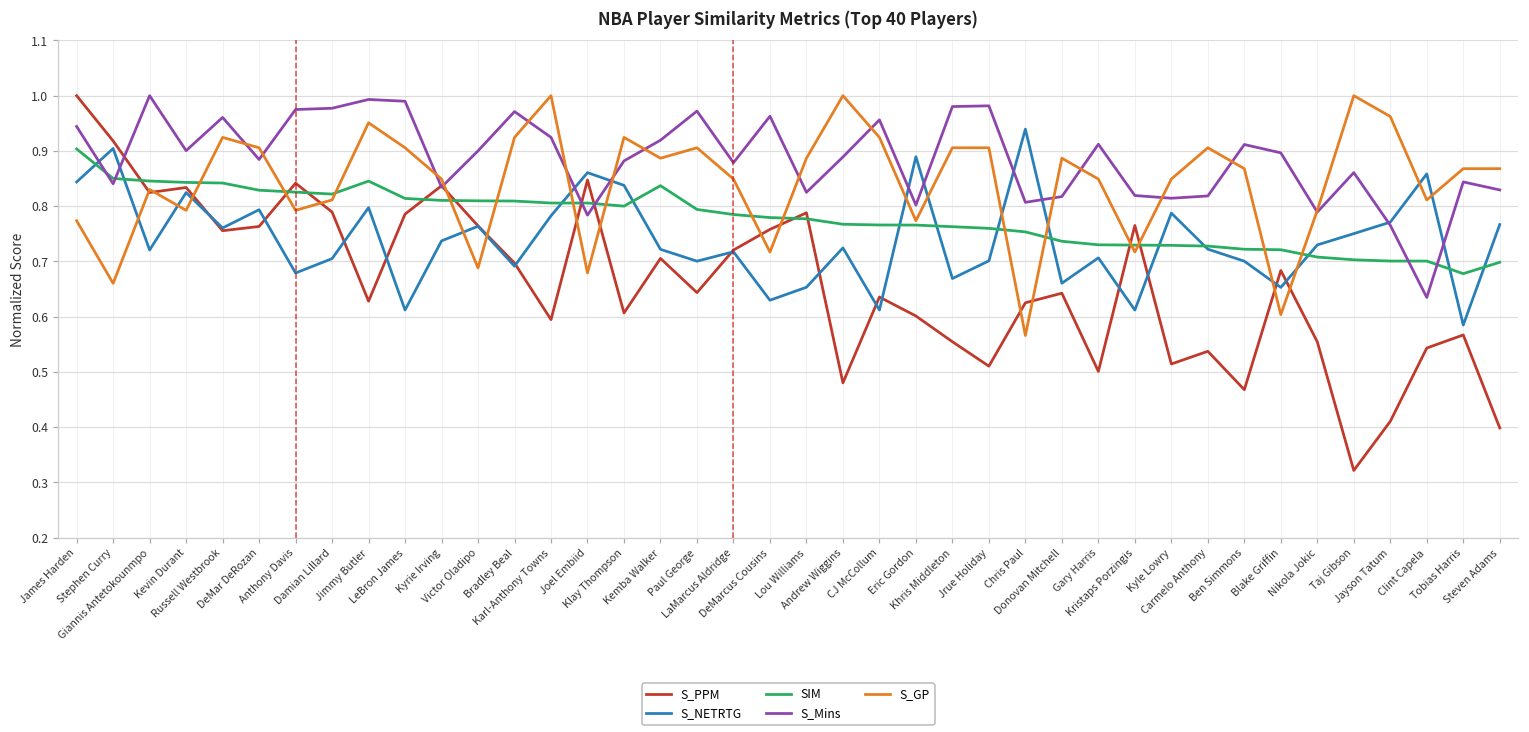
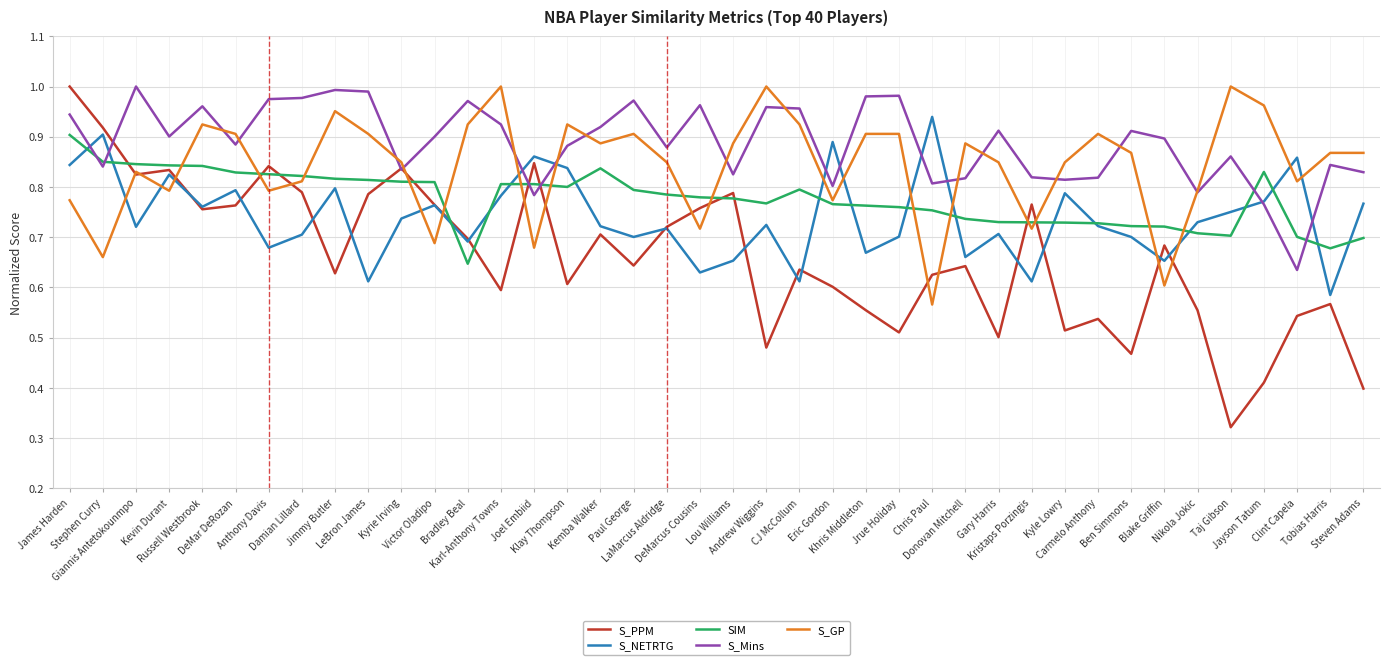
  {
    "S_PPM": {
      "James Harden": 1.00,
      "Stephen Curry": 0.92,
      "Giannis Antetokounmpo": 0.82,
      "Kevin Durant": 0.83,
      "DeMar DeRozan": 0.76,
      "Anthony Davis": 0.84,
      "Damian Lillard": 0.79,
      "Jimmy Butler": 0.63,
      "LeBron James": 0.79,
      "Bradley Beal": 0.70,
      "Karl-Anthony Towns": 0.59,
      "Joel Embiid": 0.85,
      "Klay Thompson": 0.61,
      "Kemba Walker": 0.71,
      "Paul George": 0.64,
      "DeMarcus Cousins": 0.76,
      "Lou Williams": 0.79,
      "Andrew Wiggins": 0.48,
      "CJ McCollum": 0.64,
      "Eric Gordon": 0.60,
      "Khris Middleton": 0.55,
      "Jrue Holiday": 0.51,
      "Chris Paul": 0.63,
      "Donovan Mitchell": 0.64,
      "Gary Harris": 0.50,
      "Kristaps Porzingis": 0.77,
      "Kyle Lowry": 0.51,
      "Carmelo Anthony": 0.54,
      "Ben Simmons": 0.47,
      "Blake Griffin": 0.68,
      "Nikola Jokic": 0.55,
      "Taj Gibson": 0.32,
      "Jayson Tatum": 0.41,
      "Clint Capela": 0.54,
      "Tobias Harris": 0.57,
      "Steven Adams": 0.40
    },
    "S_NETRTG": {
      "James Harden": 0.84,
      "Stephen Curry": 0.90,
      "Giannis Antetokounmpo": 0.72,
      "Kevin Durant": 0.82,
      "DeMar DeRozan": 0.79,
      "Anthony Davis": 0.68,
      "Damian Lillard": 0.71,
      "Jimmy Butler": 0.80,
      "LeBron James": 0.61,
      "Kyrie Irving": 0.74,
      "Bradley Beal": 0.69,
      "Karl-Anthony Towns": 0.78,
      "Joel Embiid": 0.86,
      "Klay Thompson": 0.84,
      "Kemba Walker": 0.72,
      "Paul George": 0.70,
      "DeMarcus Cousins": 0.63,
      "Lou Williams": 0.65,
      "Andrew Wiggins": 0.72,
      "CJ McCollum": 0.61,
      "Eric Gordon": 0.89,
      "Khris Middleton": 0.67,
      "Jrue Holiday": 0.70,
      "Chris Paul": 0.94,
      "Donovan Mitchell": 0.66,
      "Gary Harris": 0.71,
      "Kristaps Porzingis": 0.61,
      "Kyle Lowry": 0.79,
      "Carmelo Anthony": 0.72,
      "Ben Simmons": 0.70,
      "Blake Griffin": 0.65,
      "Nikola Jokic": 0.73,
      "Taj Gibson": 0.75,
      "Jayson Tatum": 0.77,
      "Clint Capela": 0.86,
      "Tobias Harris": 0.59,
      "Steven Adams": 0.77
    },
    "SIM": {
      "James Harden": 0.90,
      "Stephen Curry": 0.85,
      "Giannis Antetokounmpo": 0.85,
      "Kevin Durant": 0.84,
      "Russell Westbrook": 0.84,
      "DeMar DeRozan": 0.83,
      "Anthony Davis": 0.83,
      "Damian Lillard": 0.82,
-     "Jimmy Butler": 0.85,
+     "Jimmy Butler": 0.82,
      "LeBron James": 0.81,
      "Kyrie Irving": 0.81,
      "Victor Oladipo": 0.81,
-     "Bradley Beal": 0.81,
+     "Bradley Beal": 0.65,
      "Karl-Anthony Towns": 0.81,
      "Joel Embiid": 0.81,
      "Klay Thompson": 0.80,
      "Kemba Walker": 0.84,
      "Paul George": 0.79,
      "LaMarcus Aldridge": 0.78,
      "DeMarcus Cousins": 0.78,
      "Lou Williams": 0.78,
      "Andrew Wiggins": 0.77,
-     "CJ McCollum": 0.77,
+     "CJ McCollum": 0.80,
      "Eric Gordon": 0.77,
      "Khris Middleton": 0.76,
      "Jrue Holiday": 0.76,
      "Chris Paul": 0.75,
      "Donovan Mitchell": 0.74,
      "Gary Harris": 0.73,
      "Kristaps Porzingis": 0.73,
      "Kyle Lowry": 0.73,
      "Carmelo Anthony": 0.73,
      "Ben Simmons": 0.72,
      "Blake Griffin": 0.72,
      "Nikola Jokic": 0.71,
      "Taj Gibson": 0.70,
-     "Jayson Tatum": 0.70,
+     "Jayson Tatum": 0.83,
      "Clint Capela": 0.70,
      "Tobias Harris": 0.68,
      "Steven Adams": 0.70
    },
    "S_Mins": {
      "James Harden": 0.94,
      "Stephen Curry": 0.84,
      "Giannis Antetokounmpo": 1.00,
      "Kevin Durant": 0.90,
      "Russell Westbrook": 0.96,
      "DeMar DeRozan": 0.88,
      "Anthony Davis": 0.97,
      "Damian Lillard": 0.98,
      "Jimmy Butler": 0.99,
      "LeBron James": 0.99,
      "Victor Oladipo": 0.90,
      "Bradley Beal": 0.97,
      "Karl-Anthony Towns": 0.92,
      "Joel Embiid": 0.78,
      "Klay Thompson": 0.88,
      "Kemba Walker": 0.92,
      "Paul George": 0.97,
      "LaMarcus Aldridge": 0.88,
      "DeMarcus Cousins": 0.96,
      "Lou Williams": 0.83,
-     "Andrew Wiggins": 0.89,
+     "Andrew Wiggins": 0.96,
      "CJ McCollum": 0.96,
      "Eric Gordon": 0.80,
      "Khris Middleton": 0.98,
      "Jrue Holiday": 0.98,
      "Chris Paul": 0.81,
      "Donovan Mitchell": 0.82,
      "Gary Harris": 0.91,
      "Kristaps Porzingis": 0.82,
      "Kyle Lowry": 0.81,
      "Carmelo Anthony": 0.82,
      "Ben Simmons": 0.91,
      "Blake Griffin": 0.90,
      "Taj Gibson": 0.86,
      "Jayson Tatum": 0.77,
      "Clint Capela": 0.63,
      "Tobias Harris": 0.84,
      "Steven Adams": 0.83
    },
    "S_GP": {
      "James Harden": 0.77,
      "Stephen Curry": 0.66,
      "Giannis Antetokounmpo": 0.83,
      "Kevin Durant": 0.79,
      "Russell Westbrook": 0.92,
      "DeMar DeRozan": 0.91,
      "Anthony Davis": 0.79,
      "Damian Lillard": 0.81,
      "Jimmy Butler": 0.95,
      "LeBron James": 0.91,
      "Kyrie Irving": 0.85,
      "Victor Oladipo": 0.69,
      "Bradley Beal": 0.92,
      "Karl-Anthony Towns": 1.00,
      "Joel Embiid": 0.68,
      "Klay Thompson": 0.92,
      "Kemba Walker": 0.89,
      "Paul George": 0.91,
      "LaMarcus Aldridge": 0.85,
      "DeMarcus Cousins": 0.72,
      "Lou Williams": 0.89,
      "Andrew Wiggins": 1.00,
      "CJ McCollum": 0.92,
      "Eric Gordon": 0.77,
      "Khris Middleton": 0.91,
      "Jrue Holiday": 0.91,
      "Chris Paul": 0.57,
      "Donovan Mitchell": 0.89,
      "Gary Harris": 0.85,
      "Kristaps Porzingis": 0.72,
      "Kyle Lowry": 0.85,
      "Carmelo Anthony": 0.91,
      "Ben Simmons": 0.87,
      "Blake Griffin": 0.60,
      "Taj Gibson": 1.00,
      "Jayson Tatum": 0.96,
      "Clint Capela": 0.81,
      "Tobias Harris": 0.87,
      "Steven Adams": 0.87
    }
  }
